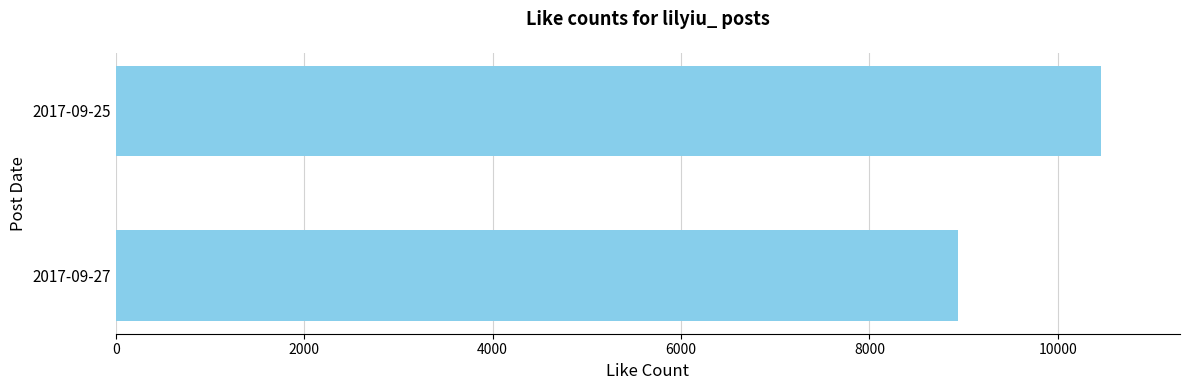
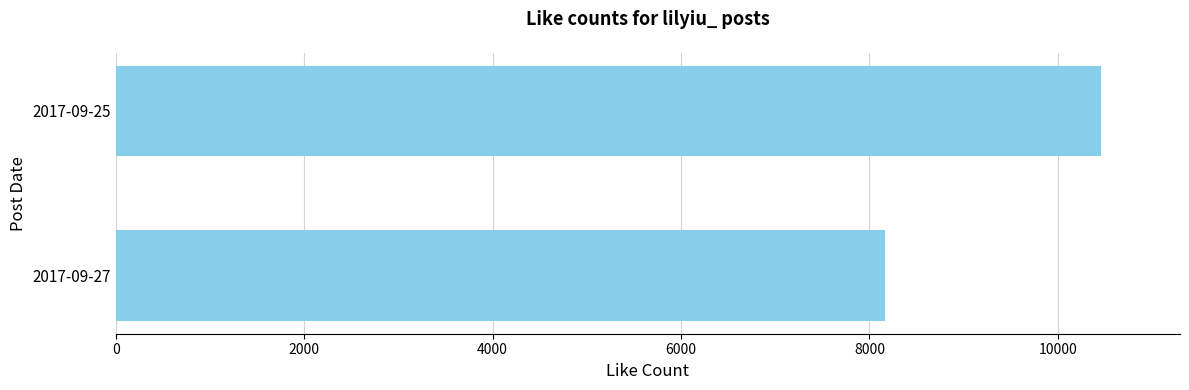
  {
    "2017-09-25": 10500,
-   "2017-09-27": 8900
+   "2017-09-27": 8200
  }
